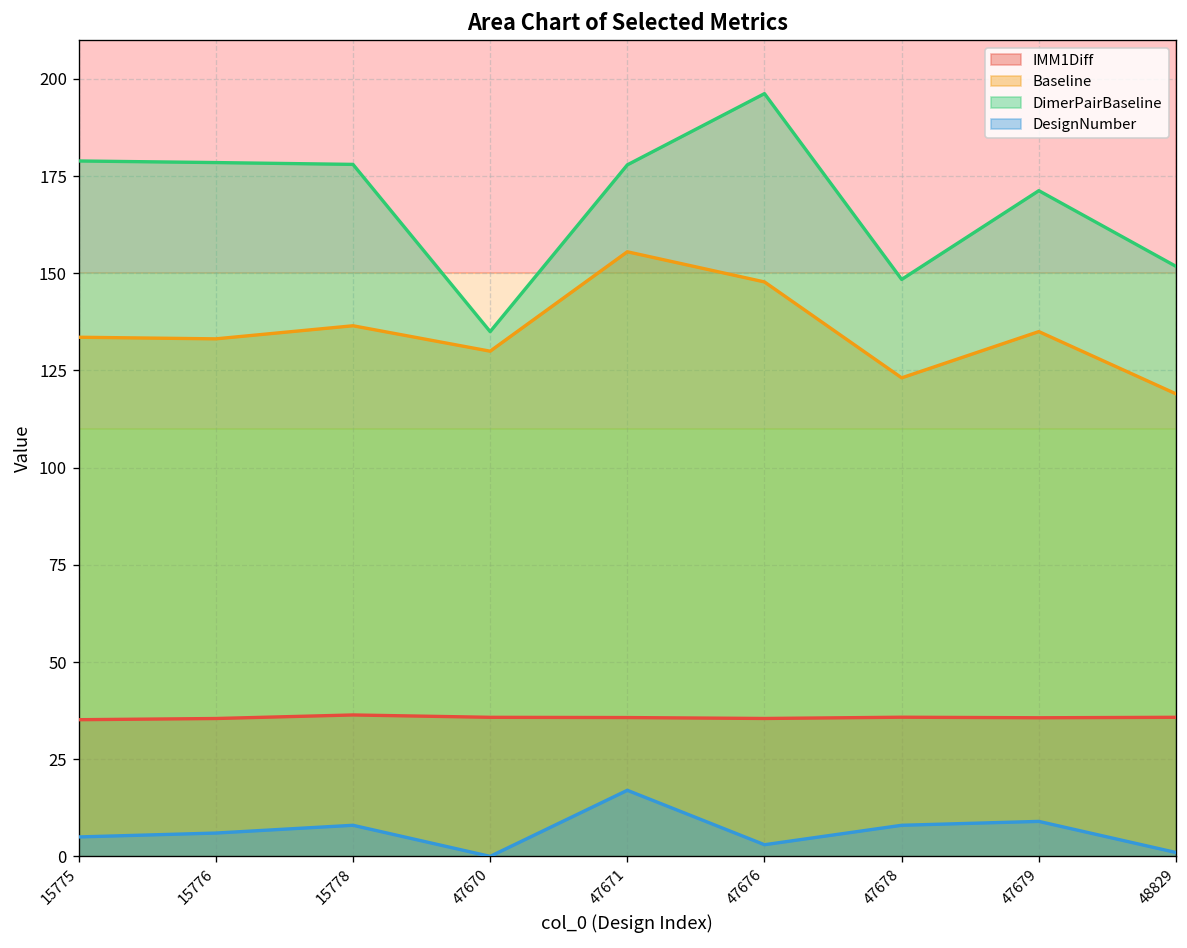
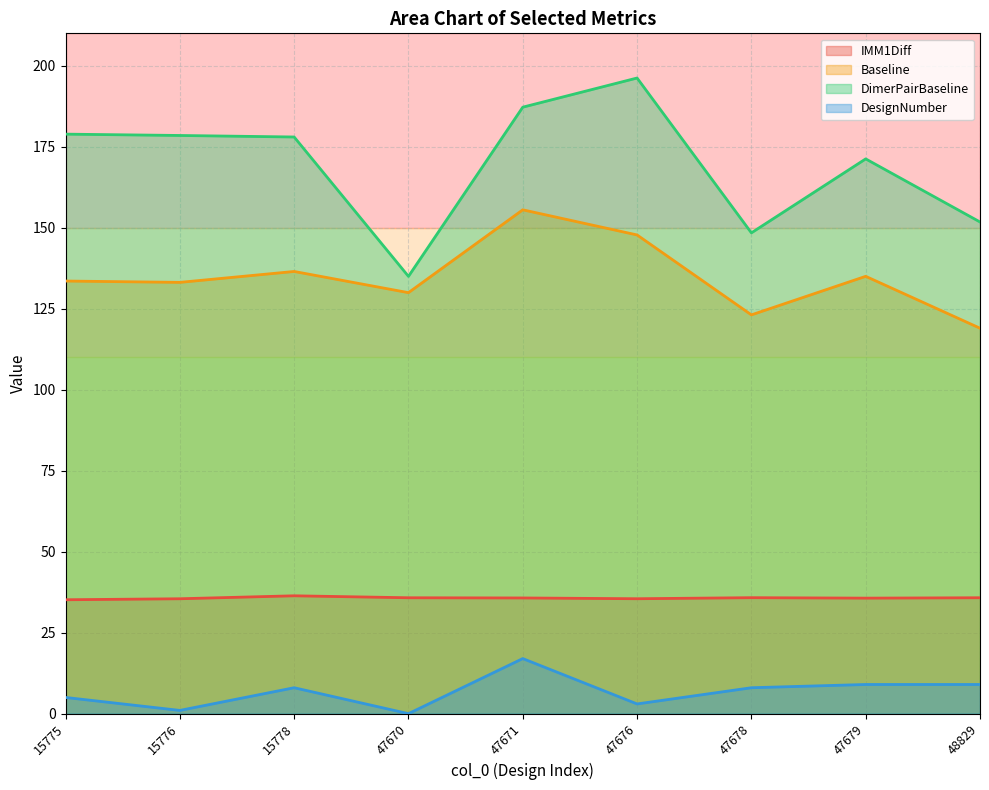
  {
    "DimerPairBaseline": {
      "15775": 179,
      "15776": 178,
      "15778": 178,
      "47670": 135,
-     "47671": 178,
+     "47671": 187,
      "47676": 196,
      "47678": 148,
      "47679": 171,
      "48829": 152
    },
    "DesignNumber": {
      "15775": 5,
-     "15776": 6,
+     "15776": 1,
      "15778": 8,
      "47670": 0,
      "47671": 17,
      "47676": 3,
      "47678": 8,
      "47679": 9,
-     "48829": 1
+     "48829": 9
    }
  }
